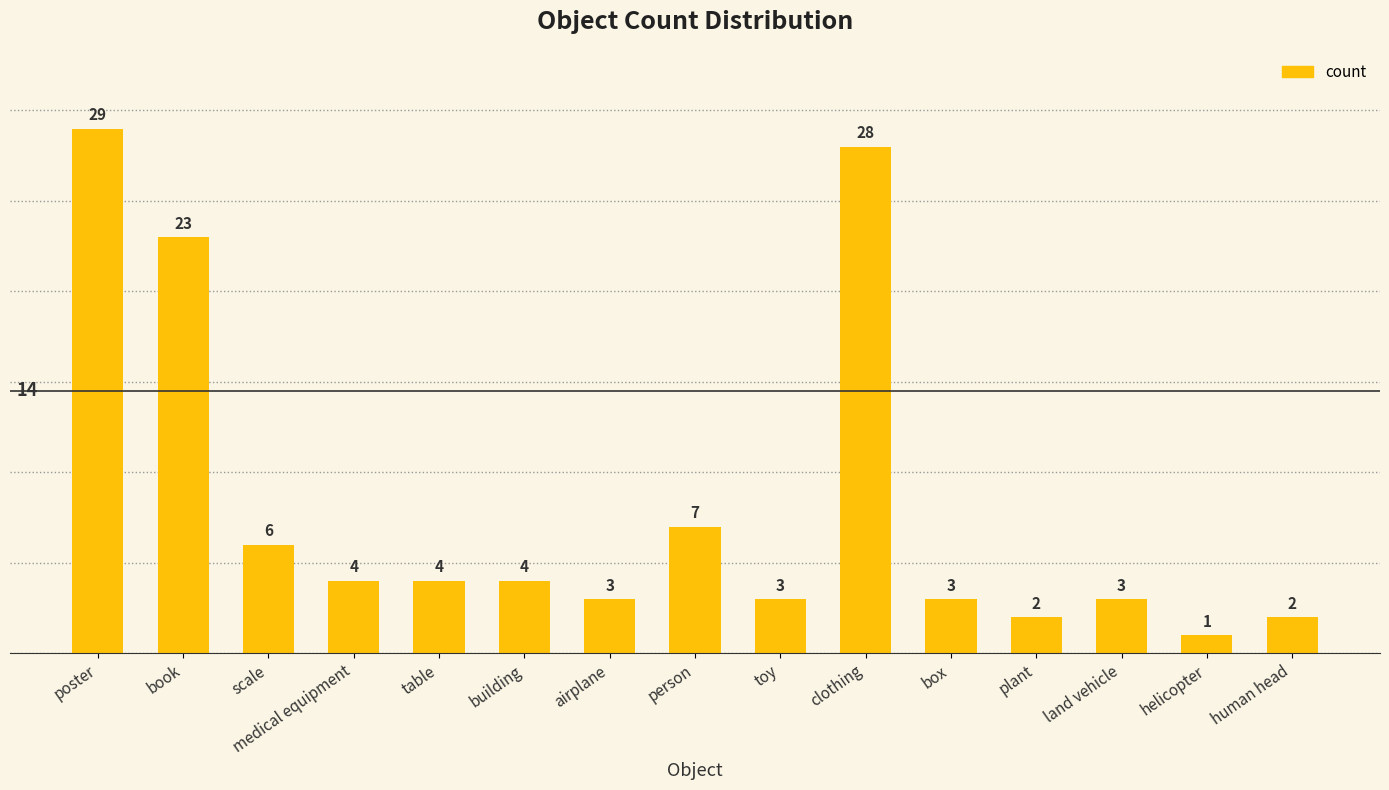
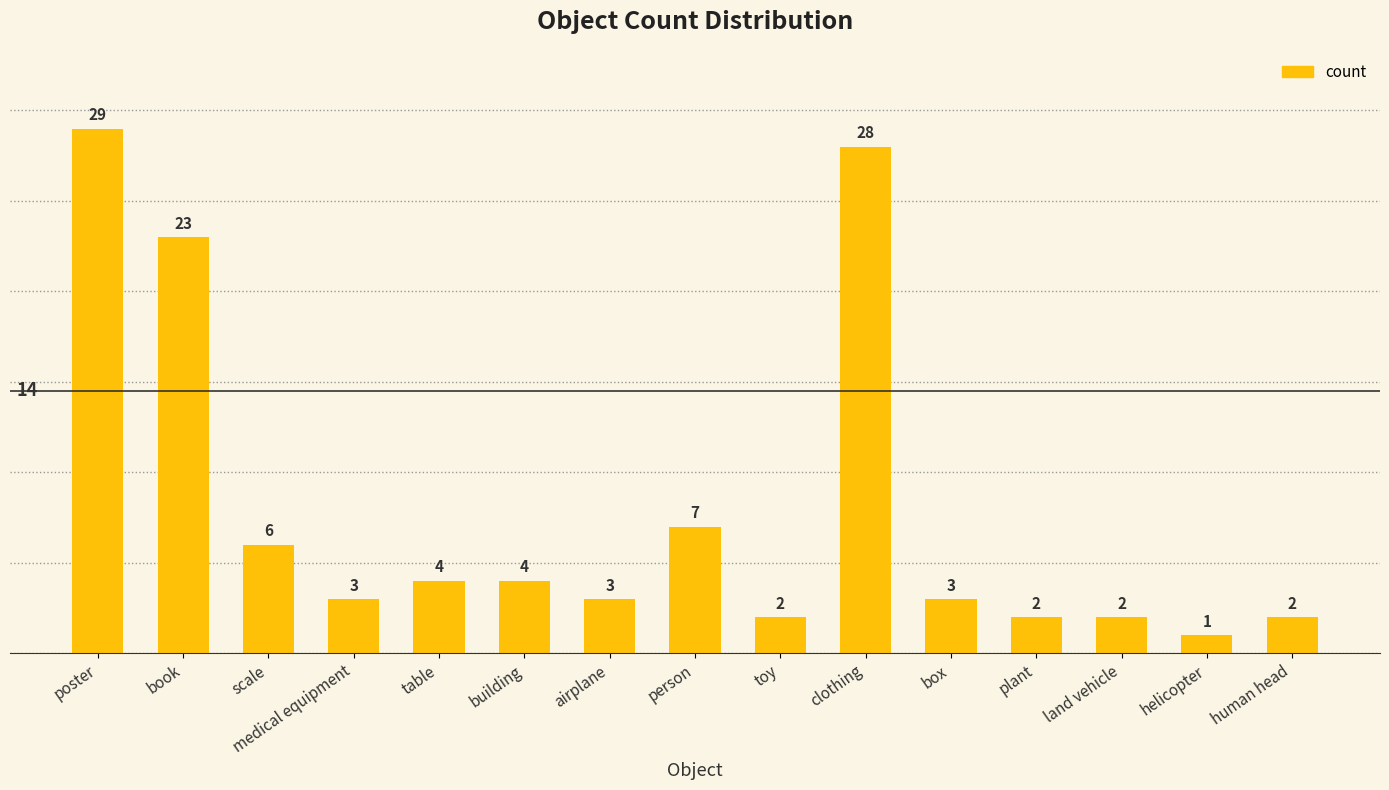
  {
    "poster": 29,
    "book": 23,
    "scale": 6,
-   "medical equipment": 4,
+   "medical equipment": 3,
    "table": 4,
    "building": 4,
    "airplane": 3,
    "person": 7,
-   "toy": 3,
+   "toy": 2,
    "clothing": 28,
    "box": 3,
    "plant": 2,
-   "land vehicle": 3,
+   "land vehicle": 2,
    "helicopter": 1,
    "human head": 2
  }
